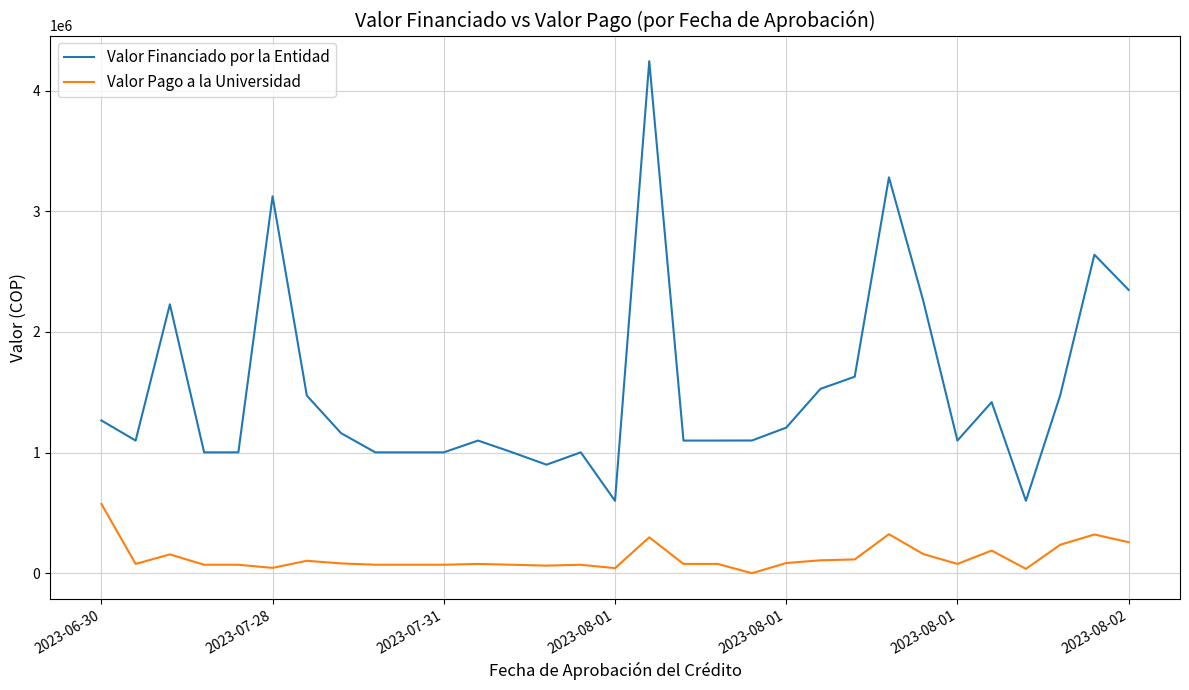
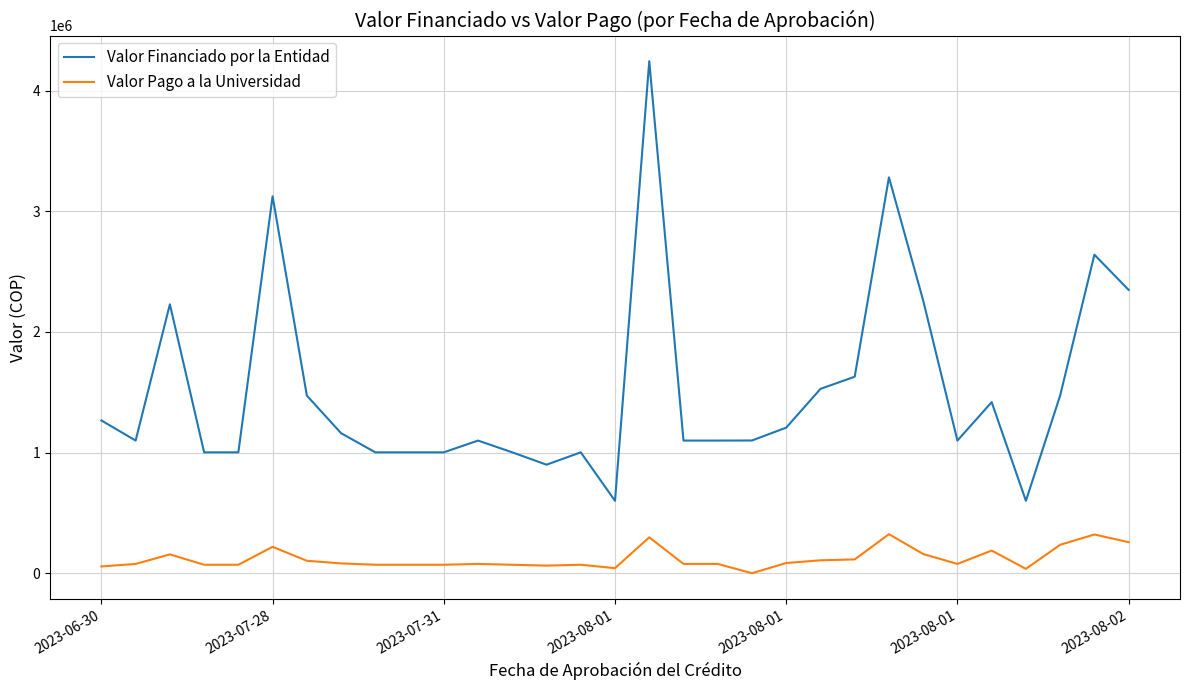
  {
    "Valor Financiado por la Entidad": {
      "2023-06-30": 1270000,
      "2023-07-28": 3120000,
      "2023-08-02": 2350000
    },
    "Valor Pago a la Universidad": {
-     "2023-06-30": 570000,
-     "2023-07-28": 40000,
+     "2023-06-30": 60000,
+     "2023-07-28": 220000,
      "2023-08-02": 260000
    }
  }
